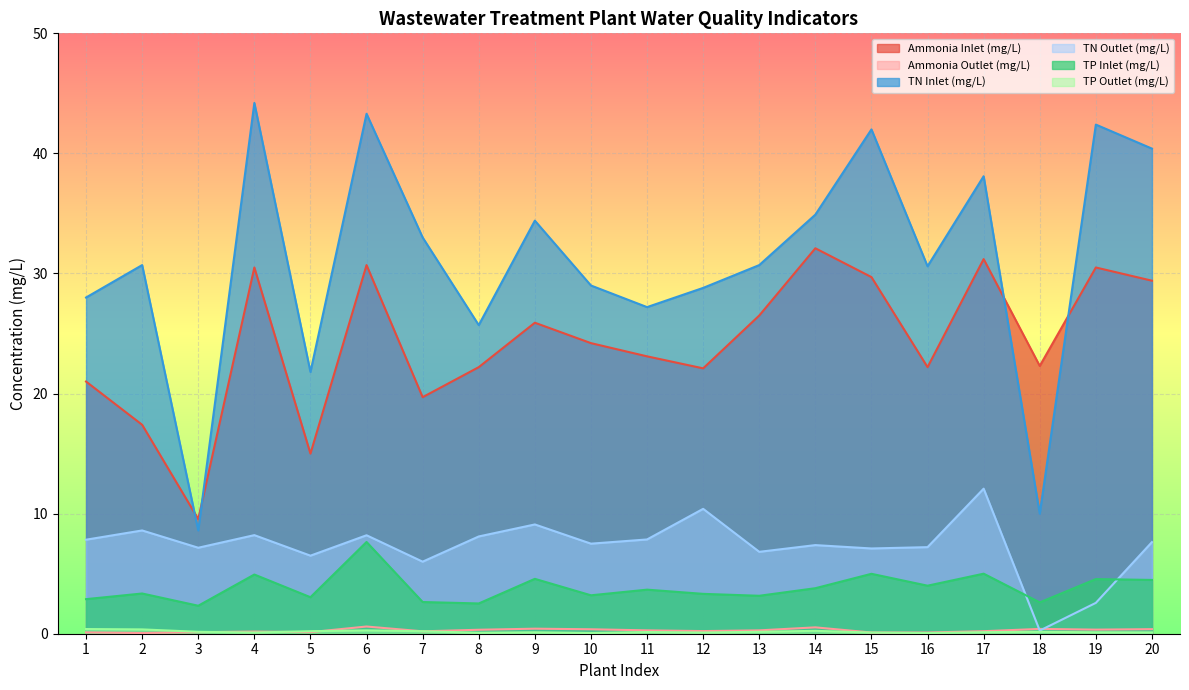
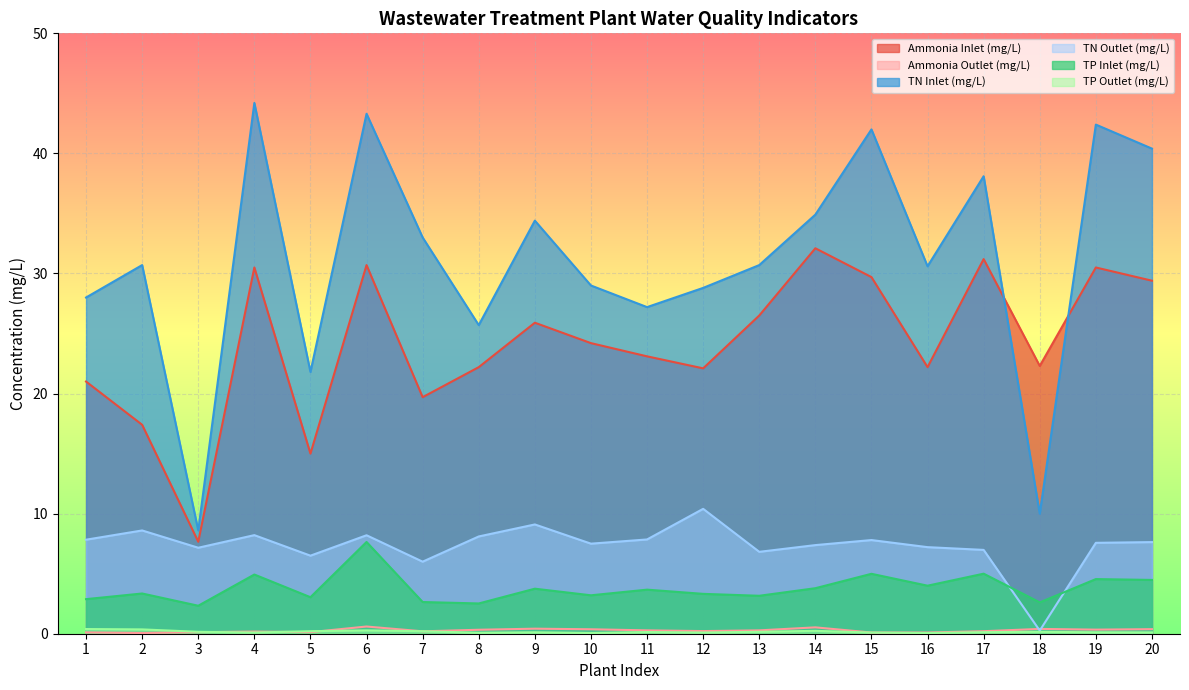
  {
    "Ammonia Inlet (mg/L)": {
      "1": 21.0,
      "2": 17.4,
-     "3": 9.6,
+     "3": 7.7,
      "4": 30.5,
      "5": 15.0,
      "6": 30.7,
      "7": 19.7,
      "8": 22.2,
      "9": 25.9,
      "10": 24.2,
      "11": 23.1,
      "12": 22.1,
      "13": 26.5,
      "14": 32.1,
      "15": 29.7,
      "16": 22.2,
      "17": 31.2,
      "18": 22.3,
      "19": 30.5,
      "20": 29.4
    },
    "Ammonia Outlet (mg/L)": {
      "1": 0.1,
      "2": 0.1,
      "6": 0.6,
      "8": 0.3,
      "9": 0.4,
      "10": 0.4,
      "14": 0.5,
      "19": 0.3,
      "20": 0.4
    },
    "TN Inlet (mg/L)": {
      "1": 28.0,
      "2": 30.7,
      "3": 8.6,
      "4": 44.2,
      "5": 21.8,
      "6": 43.3,
      "7": 33.0,
      "8": 25.7,
      "9": 34.4,
      "10": 29.0,
      "11": 27.2,
      "12": 28.8,
      "13": 30.7,
      "14": 34.9,
      "15": 42.0,
      "16": 30.6,
      "17": 38.1,
      "18": 10.0,
      "19": 42.4,
      "20": 40.4
    },
    "TN Outlet (mg/L)": {
      "1": 7.8,
      "2": 8.6,
      "3": 7.2,
      "4": 8.2,
      "5": 6.5,
      "6": 8.2,
      "7": 6.0,
      "8": 8.1,
      "9": 9.1,
      "10": 7.5,
      "11": 7.9,
      "12": 10.4,
      "13": 6.8,
      "14": 7.4,
-     "15": 7.1,
+     "15": 7.8,
      "16": 7.2,
-     "17": 12.1,
-     "19": 2.6,
+     "17": 7.0,
+     "19": 7.6,
      "20": 7.6
    },
    "TP Inlet (mg/L)": {
      "1": 2.9,
      "2": 3.4,
      "3": 2.3,
      "4": 4.9,
      "5": 3.0,
      "6": 7.6,
      "7": 2.6,
      "8": 2.5,
-     "9": 4.6,
+     "9": 3.8,
      "10": 3.2,
      "11": 3.7,
      "12": 3.3,
      "13": 3.2,
      "14": 3.8,
      "15": 5.0,
      "16": 4.0,
      "17": 5.0,
      "18": 2.6,
      "19": 4.6,
      "20": 4.5
    },
    "TP Outlet (mg/L)": {
      "1": 0.4,
      "2": 0.4,
      "6": 0.3,
      "8": 0.1,
      "9": 0.1,
      "10": 0.1,
      "14": 0.2,
      "19": 0.1,
      "20": 0.1
    }
  }
